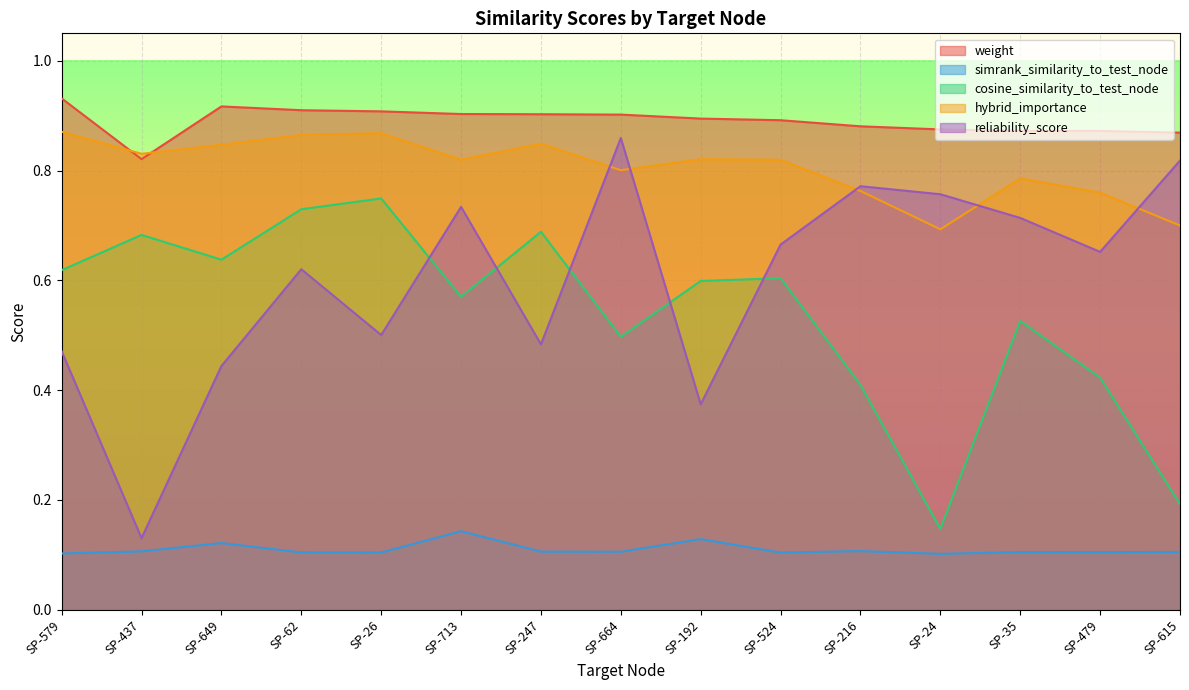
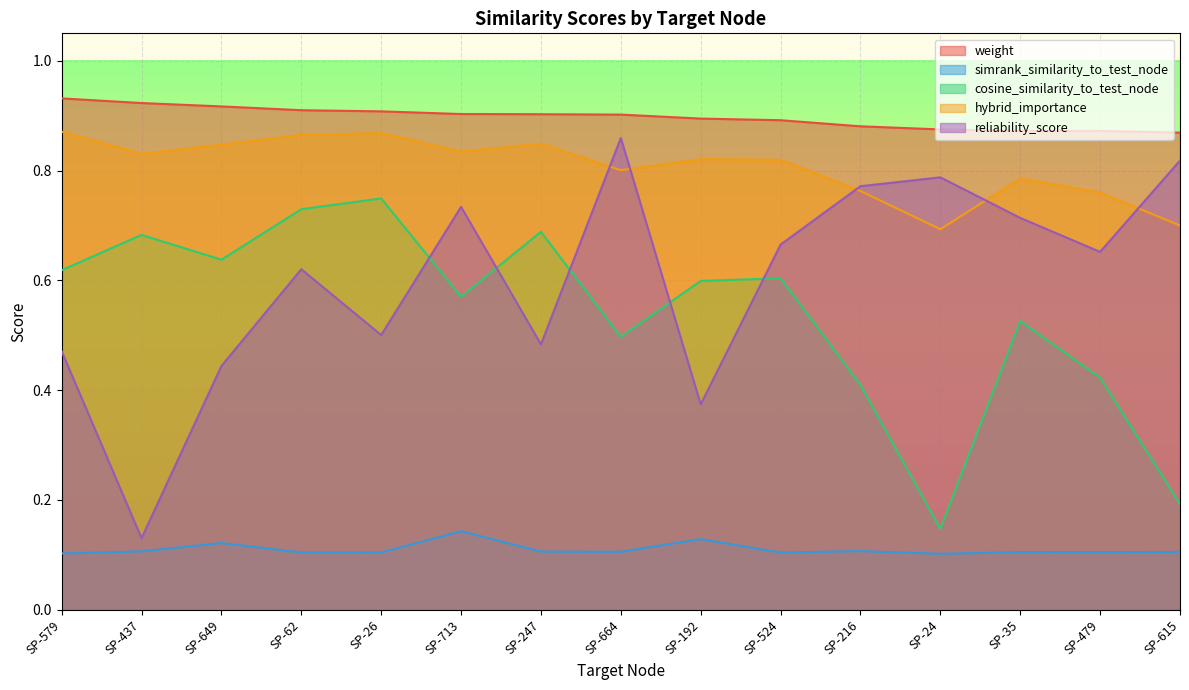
  {
    "weight": {
      "SP-579": 0.93,
-     "SP-437": 0.82,
+     "SP-437": 0.92,
      "SP-649": 0.92,
      "SP-62": 0.91,
      "SP-26": 0.91,
      "SP-713": 0.90,
      "SP-247": 0.90,
      "SP-664": 0.90,
      "SP-192": 0.89,
      "SP-524": 0.89,
      "SP-216": 0.88,
      "SP-615": 0.87
    },
    "simrank_similarity_to_test_node": {
      "SP-579": 0.10,
      "SP-437": 0.11,
      "SP-649": 0.12,
      "SP-62": 0.10,
      "SP-26": 0.10,
      "SP-713": 0.14,
      "SP-247": 0.11,
      "SP-664": 0.11,
      "SP-192": 0.13,
      "SP-524": 0.10,
      "SP-216": 0.11,
      "SP-24": 0.10,
      "SP-35": 0.11,
      "SP-479": 0.11,
      "SP-615": 0.11
    },
    "cosine_similarity_to_test_node": {
      "SP-579": 0.62,
      "SP-437": 0.68,
      "SP-649": 0.64,
      "SP-62": 0.73,
      "SP-26": 0.75,
      "SP-713": 0.57,
      "SP-247": 0.69,
      "SP-664": 0.50,
      "SP-192": 0.60,
      "SP-524": 0.60,
      "SP-216": 0.41,
      "SP-24": 0.15,
      "SP-35": 0.53,
      "SP-479": 0.42,
      "SP-615": 0.19
    },
    "hybrid_importance": {
      "SP-579": 0.87,
      "SP-437": 0.83,
      "SP-649": 0.85,
      "SP-62": 0.86,
      "SP-26": 0.87,
-     "SP-713": 0.82,
+     "SP-713": 0.83,
      "SP-247": 0.85,
      "SP-664": 0.80,
      "SP-192": 0.82,
      "SP-524": 0.82,
      "SP-216": 0.76,
      "SP-24": 0.69,
      "SP-35": 0.79,
      "SP-479": 0.76,
      "SP-615": 0.70
    },
    "reliability_score": {
      "SP-579": 0.47,
      "SP-437": 0.13,
      "SP-649": 0.44,
      "SP-62": 0.62,
      "SP-26": 0.50,
      "SP-713": 0.73,
      "SP-247": 0.48,
      "SP-664": 0.86,
      "SP-192": 0.37,
      "SP-524": 0.67,
      "SP-216": 0.77,
-     "SP-24": 0.76,
+     "SP-24": 0.79,
      "SP-35": 0.71,
      "SP-479": 0.65,
      "SP-615": 0.82
    }
  }
